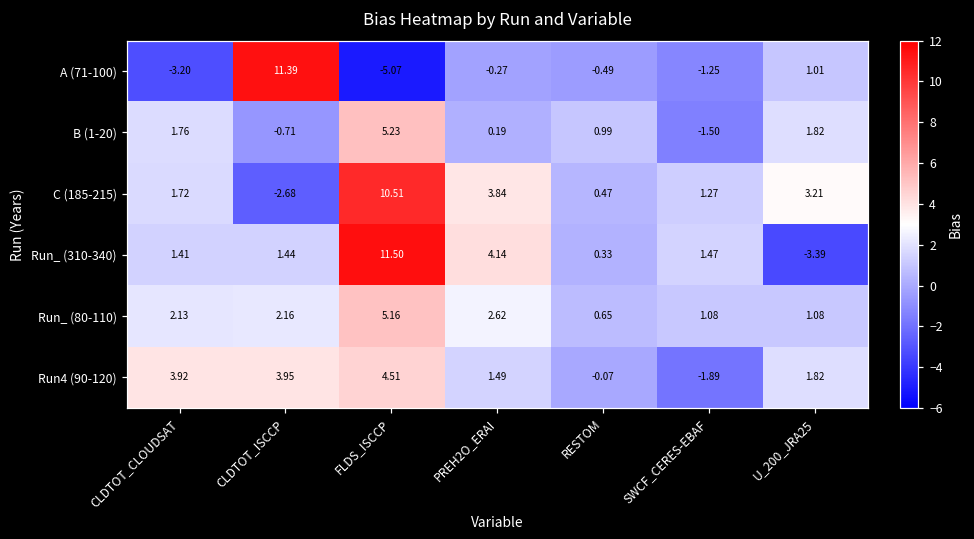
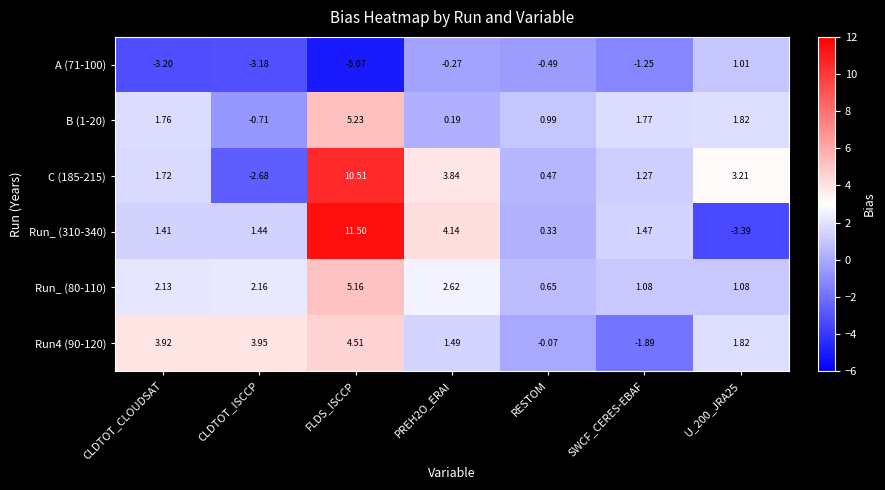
  {
    "A (71-100)": {
      "CLDTOT_CLOUDSAT": -3.20,
-     "CLDTOT_ISCCP": 11.39,
+     "CLDTOT_ISCCP": -3.18,
      "FLDS_ISCCP": -5.07,
      "PREH2O_ERAI": -0.27,
      "RESTOM": -0.49,
      "SWCF_CERES-EBAF": -1.25,
      "U_200_JRA25": 1.01
    },
    "B (1-20)": {
      "CLDTOT_CLOUDSAT": 1.76,
      "CLDTOT_ISCCP": -0.71,
      "FLDS_ISCCP": 5.23,
      "PREH2O_ERAI": 0.19,
      "RESTOM": 0.99,
-     "SWCF_CERES-EBAF": -1.50,
+     "SWCF_CERES-EBAF": 1.77,
      "U_200_JRA25": 1.82
    },
    "C (185-215)": {
      "CLDTOT_CLOUDSAT": 1.72,
      "CLDTOT_ISCCP": -2.68,
      "FLDS_ISCCP": 10.51,
      "PREH2O_ERAI": 3.84,
      "RESTOM": 0.47,
      "SWCF_CERES-EBAF": 1.27,
      "U_200_JRA25": 3.21
    },
    "Run_ (310-340)": {
      "CLDTOT_CLOUDSAT": 1.41,
      "CLDTOT_ISCCP": 1.44,
      "FLDS_ISCCP": 11.50,
      "PREH2O_ERAI": 4.14,
      "RESTOM": 0.33,
      "SWCF_CERES-EBAF": 1.47,
      "U_200_JRA25": -3.39
    },
    "Run_ (80-110)": {
      "CLDTOT_CLOUDSAT": 2.13,
      "CLDTOT_ISCCP": 2.16,
      "FLDS_ISCCP": 5.16,
      "PREH2O_ERAI": 2.62,
      "RESTOM": 0.65,
      "SWCF_CERES-EBAF": 1.08,
      "U_200_JRA25": 1.08
    },
    "Run4 (90-120)": {
      "CLDTOT_CLOUDSAT": 3.92,
      "CLDTOT_ISCCP": 3.95,
      "FLDS_ISCCP": 4.51,
      "PREH2O_ERAI": 1.49,
      "RESTOM": -0.07,
      "SWCF_CERES-EBAF": -1.89,
      "U_200_JRA25": 1.82
    }
  }
